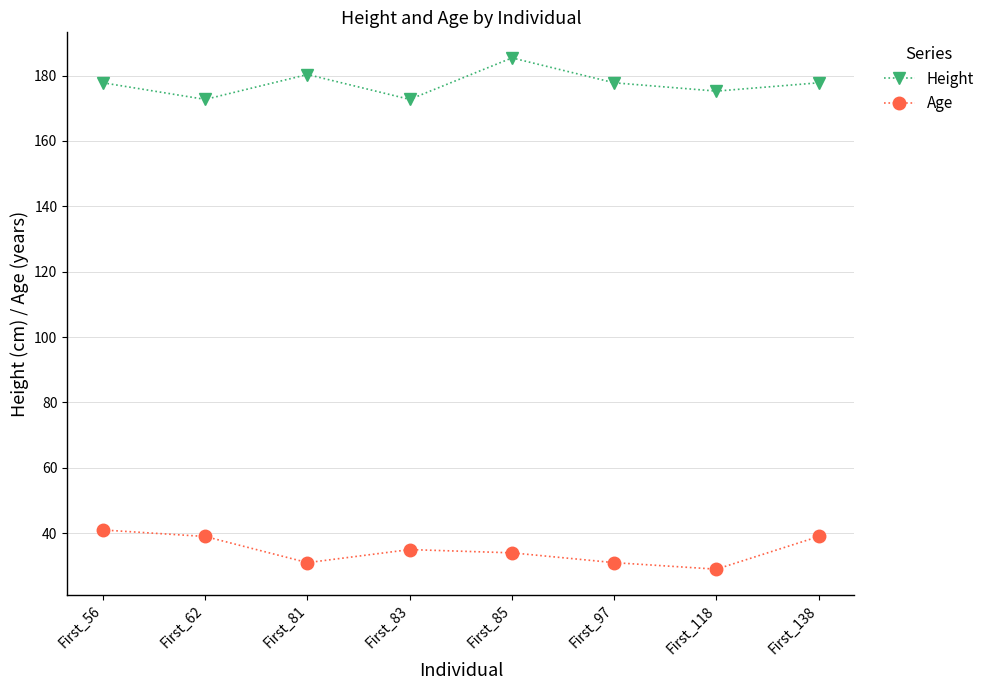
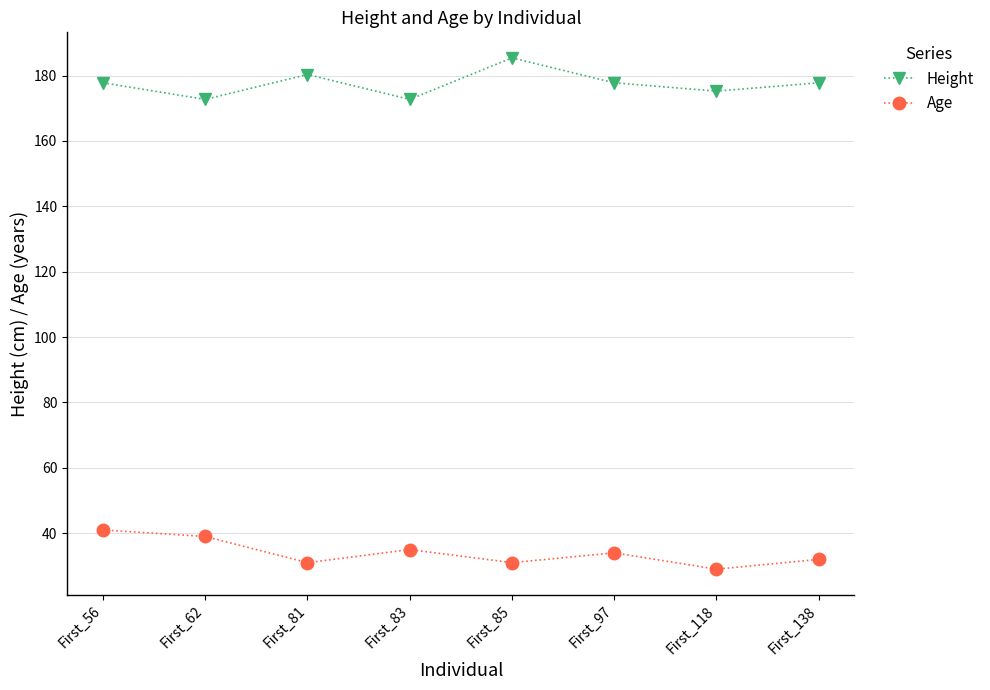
  {
    "Height": {
      "First_56": 178,
      "First_62": 173,
      "First_81": 180,
      "First_83": 173,
      "First_85": 185,
      "First_97": 178,
      "First_118": 175,
      "First_138": 178
    },
    "Age": {
      "First_56": 41,
      "First_62": 39,
      "First_81": 31,
      "First_83": 35,
-     "First_85": 34,
-     "First_97": 31,
+     "First_85": 31,
+     "First_97": 34,
      "First_118": 29,
-     "First_138": 39
+     "First_138": 32
    }
  }
